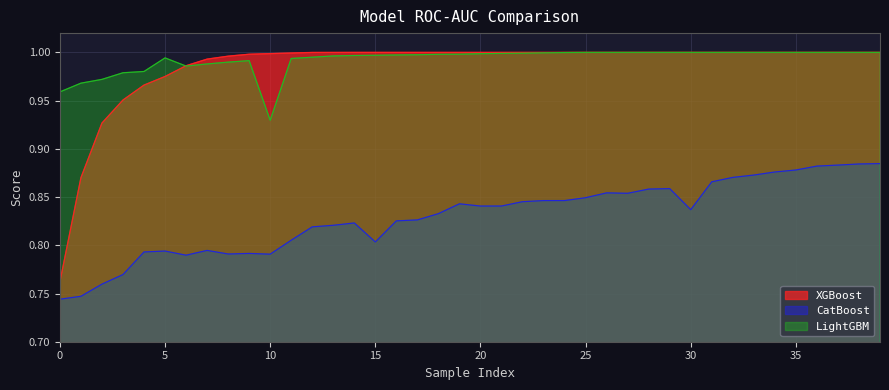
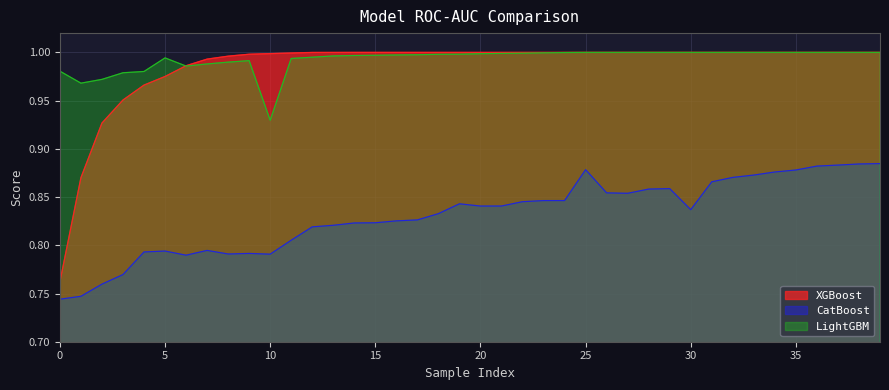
  {
    "XGBoost": {
      "0": 0.76,
      "5": 0.98,
      "10": 1.00,
      "15": 1.00
    },
    "CatBoost": {
      "0": 0.74,
      "5": 0.79,
      "10": 0.79,
-     "15": 0.80,
+     "15": 0.82,
      "20": 0.84,
-     "25": 0.85,
+     "25": 0.88,
      "30": 0.84,
      "35": 0.88
    },
    "LightGBM": {
-     "0": 0.96,
+     "0": 0.98,
      "5": 0.99,
      "10": 0.93,
      "15": 1.00
    }
  }
